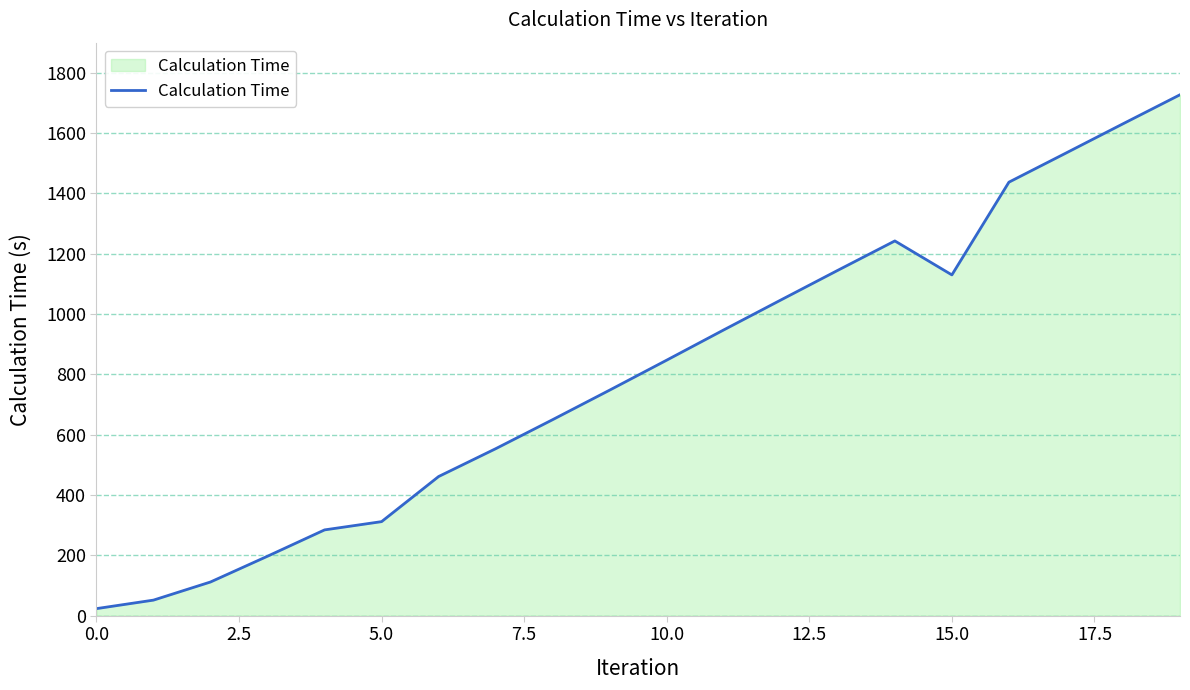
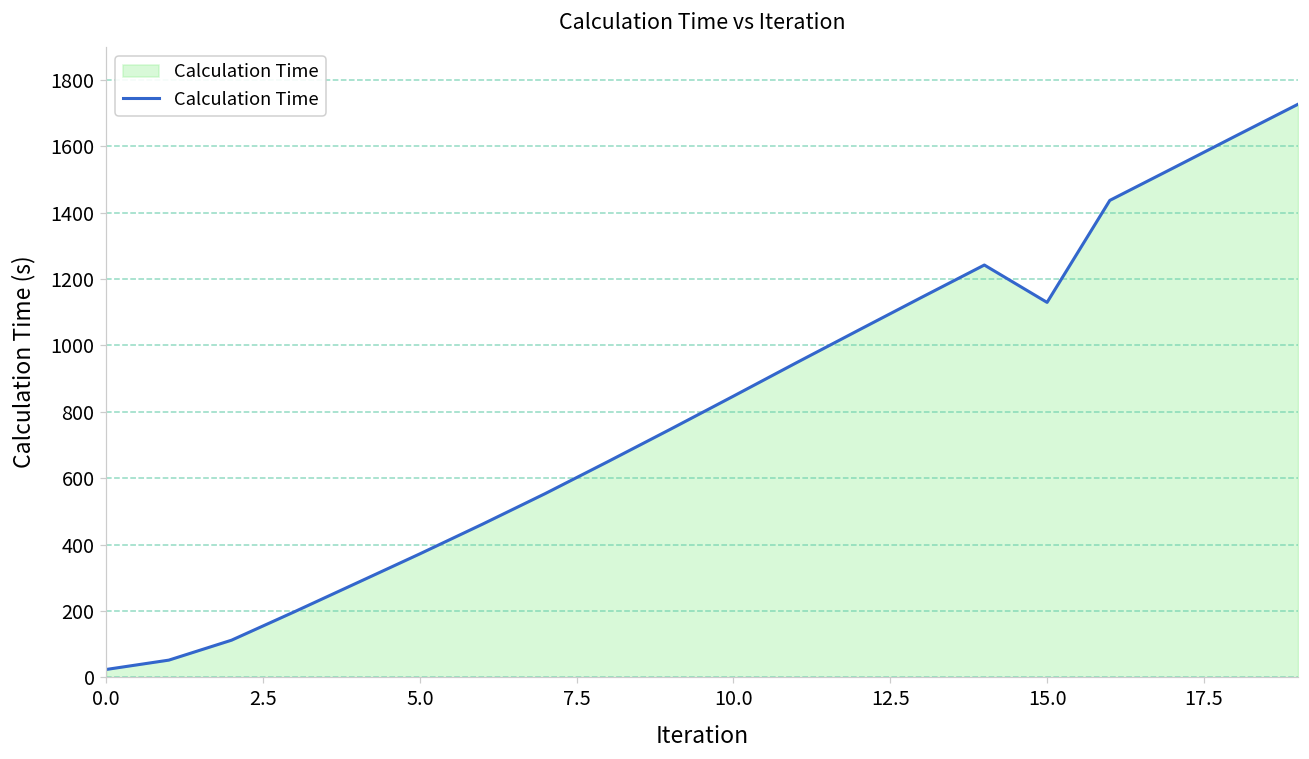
  {
    "0.0": 20,
-   "5.0": 310,
+   "5.0": 370,
    "10.0": 850,
    "15.0": 1130
  }
